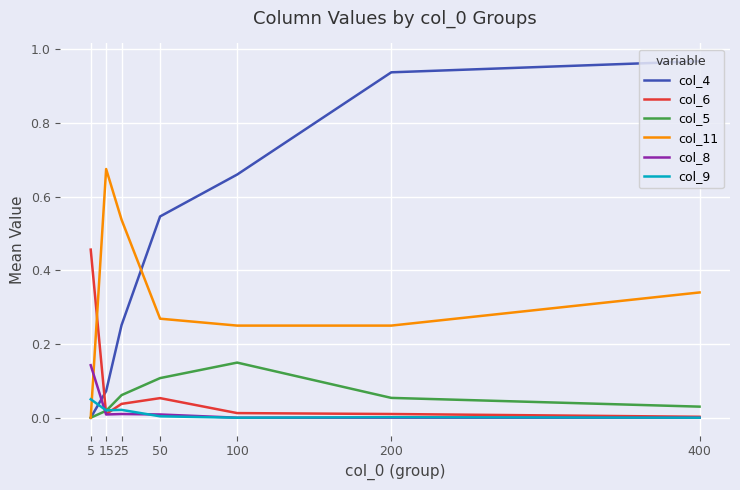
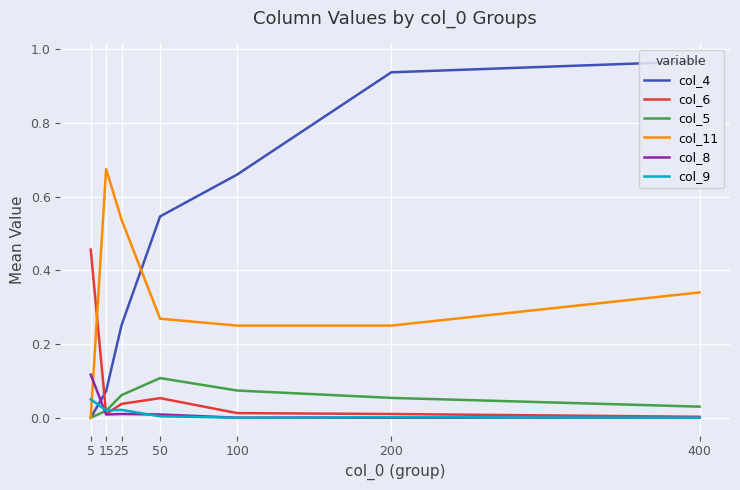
  {
    "col_4": {
      "15": 0.07,
      "25": 0.25,
      "50": 0.55,
      "100": 0.66,
      "200": 0.94
    },
    "col_6": {
      "5": 0.46,
      "25": 0.04,
      "50": 0.05,
      "100": 0.01,
      "200": 0.01
    },
    "col_5": {
      "25": 0.06,
      "50": 0.11,
-     "100": 0.15,
+     "100": 0.07,
      "200": 0.05,
      "400": 0.03
    },
    "col_11": {
      "15": 0.68,
      "25": 0.54,
      "50": 0.27,
      "100": 0.25,
      "200": 0.25,
      "400": 0.34
    },
    "col_8": {
-     "5": 0.14,
+     "5": 0.12,
      "25": 0.01
    },
    "col_9": {
      "5": 0.05,
      "25": 0.02
    }
  }
